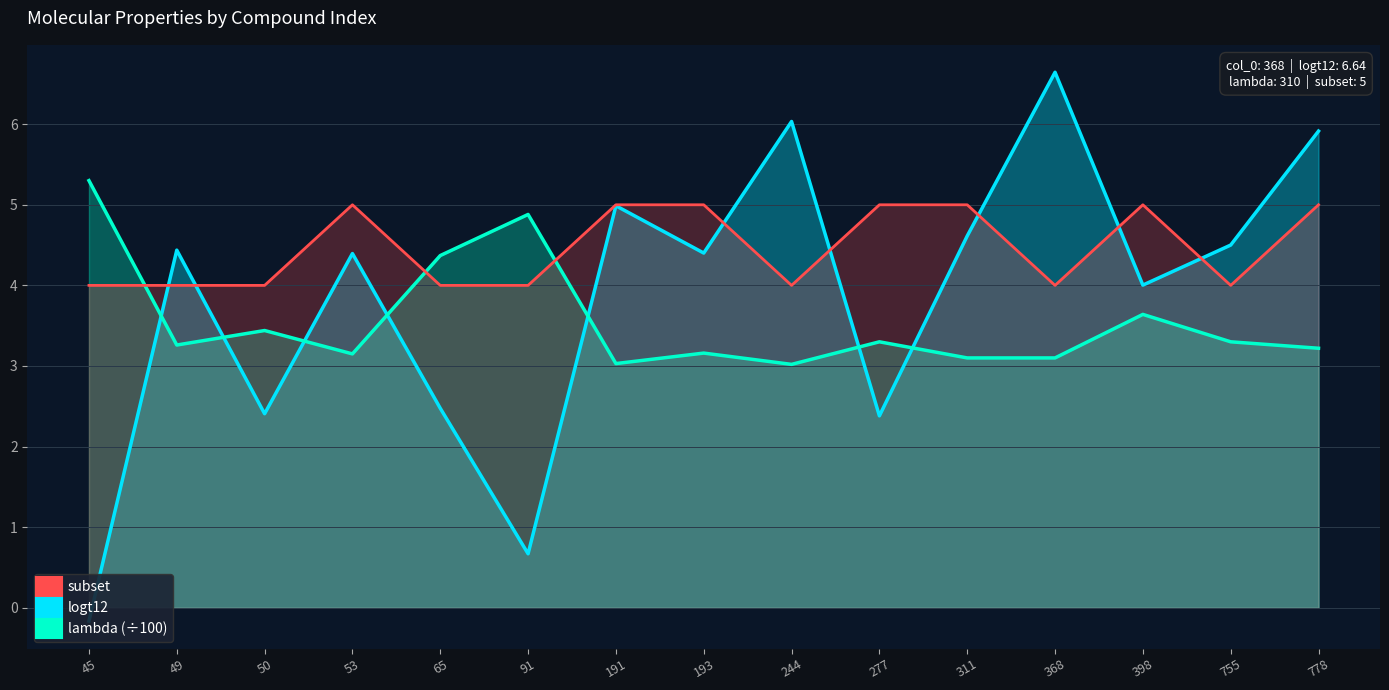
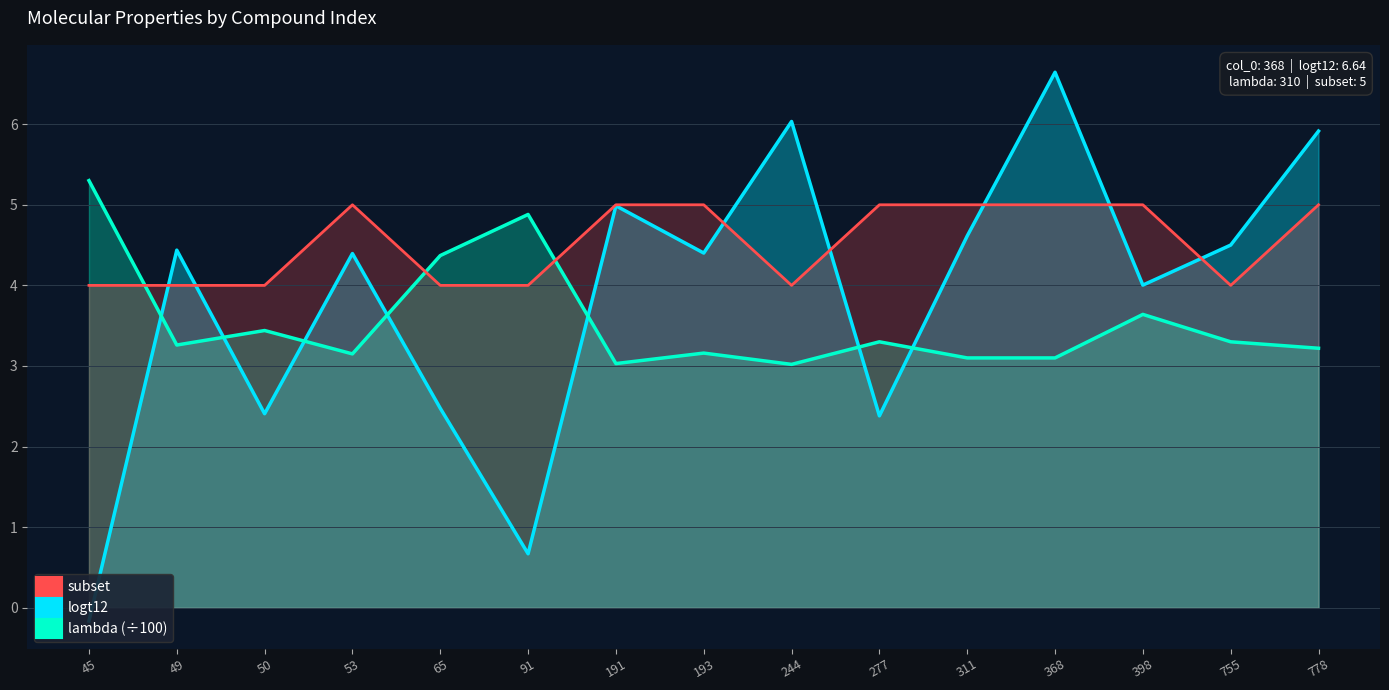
  {
    "subset": {
      "45": 4,
      "49": 4,
      "50": 4,
      "53": 5,
      "65": 4,
      "91": 4,
      "193": 5,
      "244": 4,
      "277": 5,
      "311": 5,
-     "368": 4,
+     "368": 5,
      "398": 5,
      "755": 4,
      "778": 5
    }
  }
